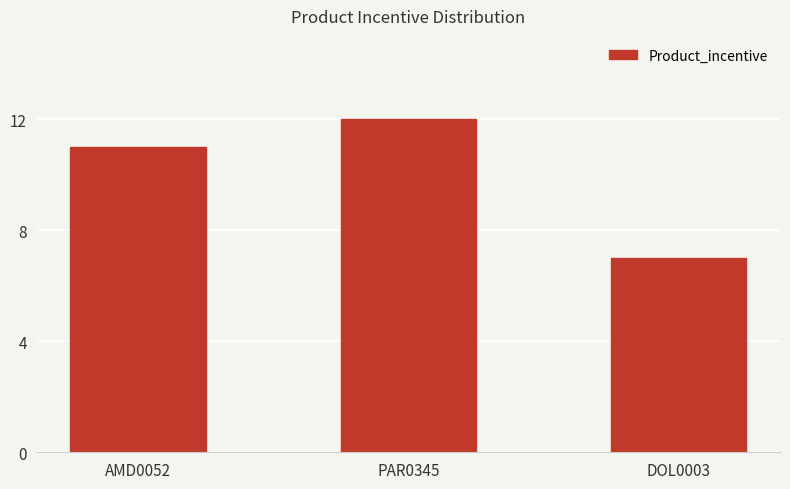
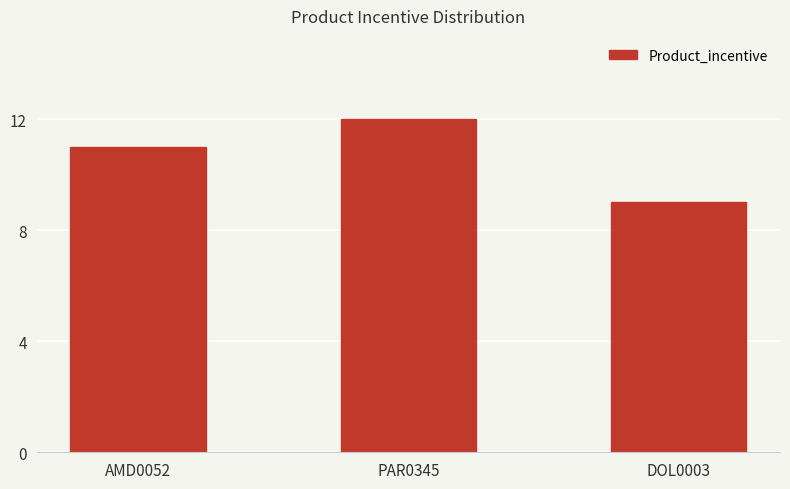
  {
    "AMD0052": 11,
    "PAR0345": 12,
-   "DOL0003": 7
+   "DOL0003": 9
  }
